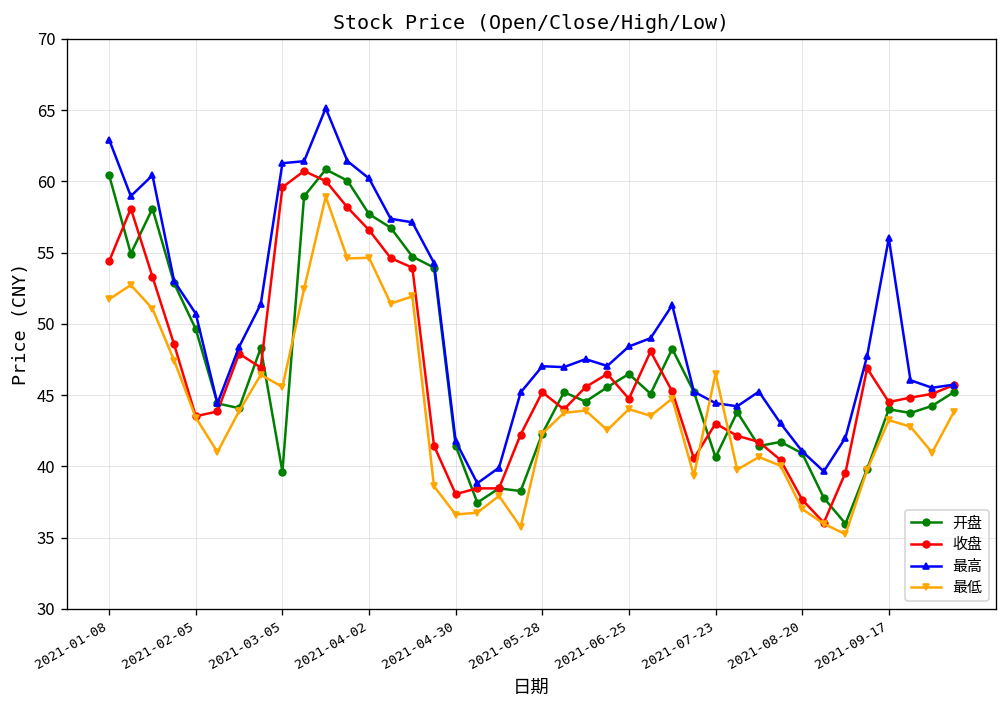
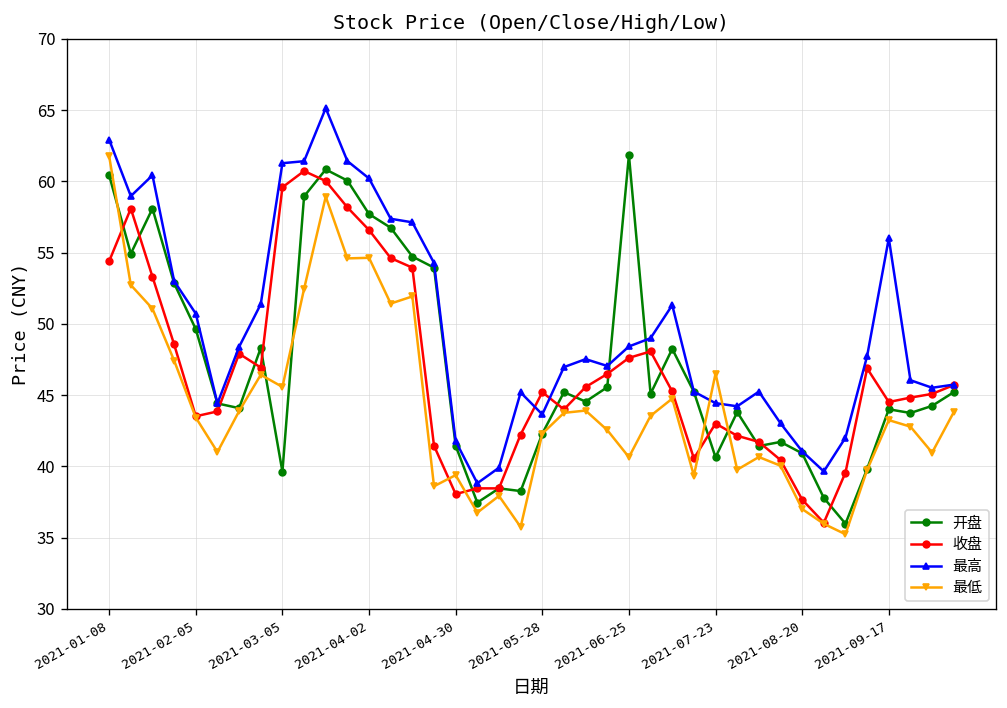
  {
    "开盘": {
      "2021-01-08": 60.4,
      "2021-02-05": 49.6,
      "2021-03-05": 39.6,
      "2021-04-02": 57.7,
      "2021-04-30": 41.4,
-     "2021-06-25": 46.5,
+     "2021-06-25": 61.8,
      "2021-07-23": 40.6,
      "2021-09-17": 44.0
    },
    "收盘": {
      "2021-01-08": 54.4,
      "2021-03-05": 59.6,
      "2021-04-02": 56.6,
      "2021-04-30": 38.1,
      "2021-05-28": 45.2,
-     "2021-06-25": 44.7,
+     "2021-06-25": 47.6,
      "2021-07-23": 43.0,
      "2021-08-20": 37.7,
      "2021-09-17": 44.5
    },
    "最高": {
      "2021-01-08": 62.9,
      "2021-02-05": 50.7,
      "2021-03-05": 61.3,
      "2021-04-02": 60.2,
      "2021-04-30": 41.8,
-     "2021-05-28": 47.0,
+     "2021-05-28": 43.6,
      "2021-06-25": 48.4,
      "2021-07-23": 44.4,
      "2021-09-17": 56.0
    },
    "最低": {
-     "2021-01-08": 51.7,
+     "2021-01-08": 61.8,
      "2021-03-05": 45.6,
      "2021-04-02": 54.6,
-     "2021-04-30": 36.6,
-     "2021-06-25": 44.0,
+     "2021-04-30": 39.4,
+     "2021-06-25": 40.6,
      "2021-07-23": 46.5,
      "2021-08-20": 37.0,
      "2021-09-17": 43.2
    }
  }
